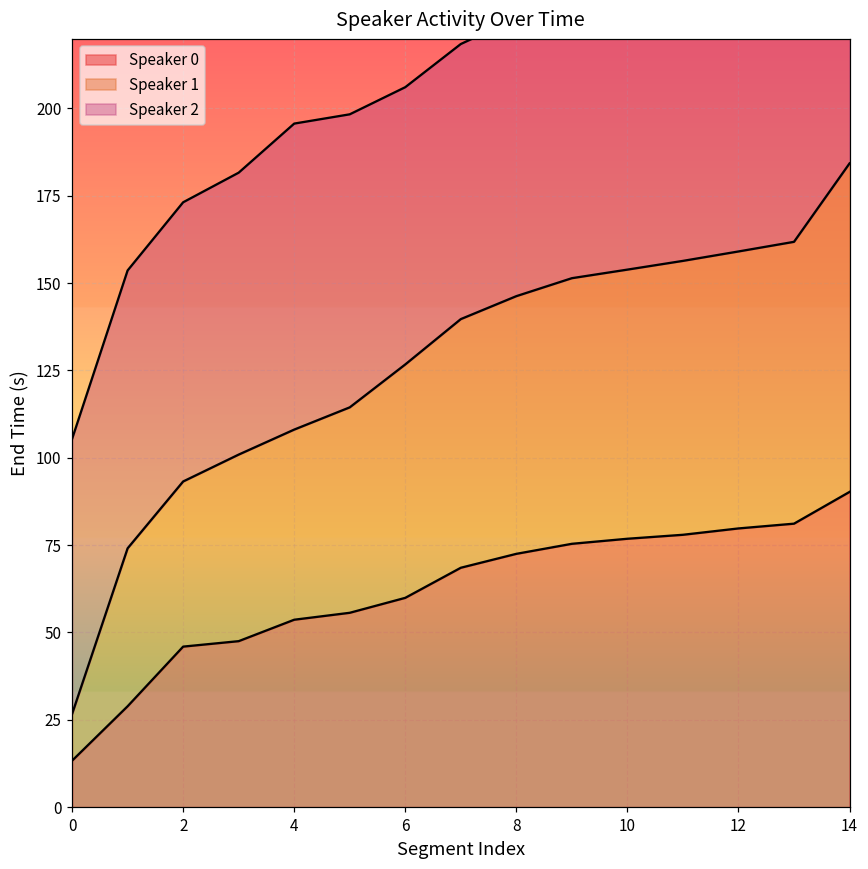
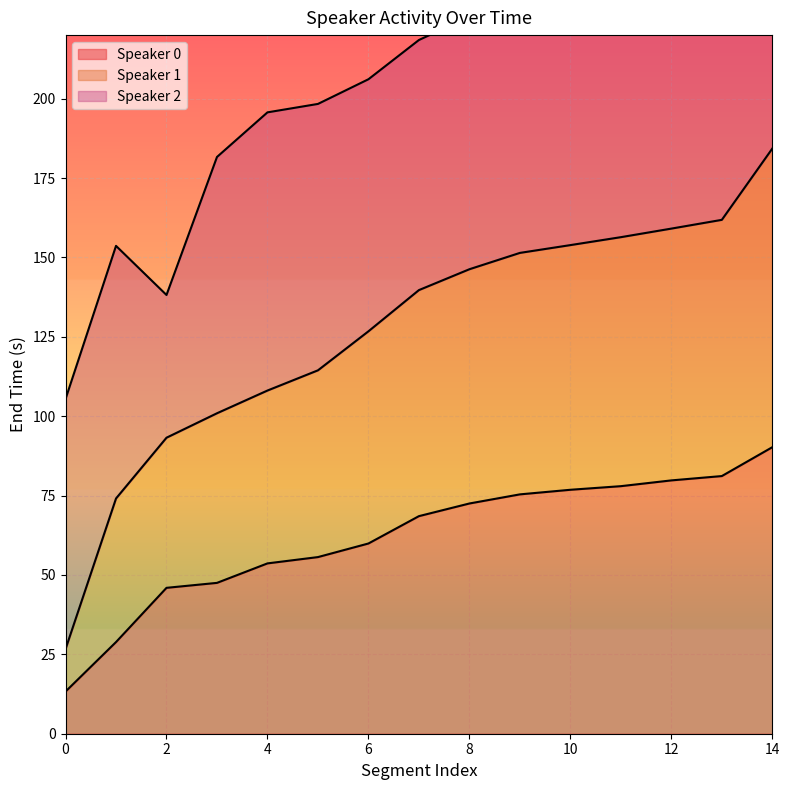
  {
    "Speaker 2": {
      "0": 79,
-     "2": 80,
+     "2": 45,
      "4": 88,
      "6": 79
    }
  }
